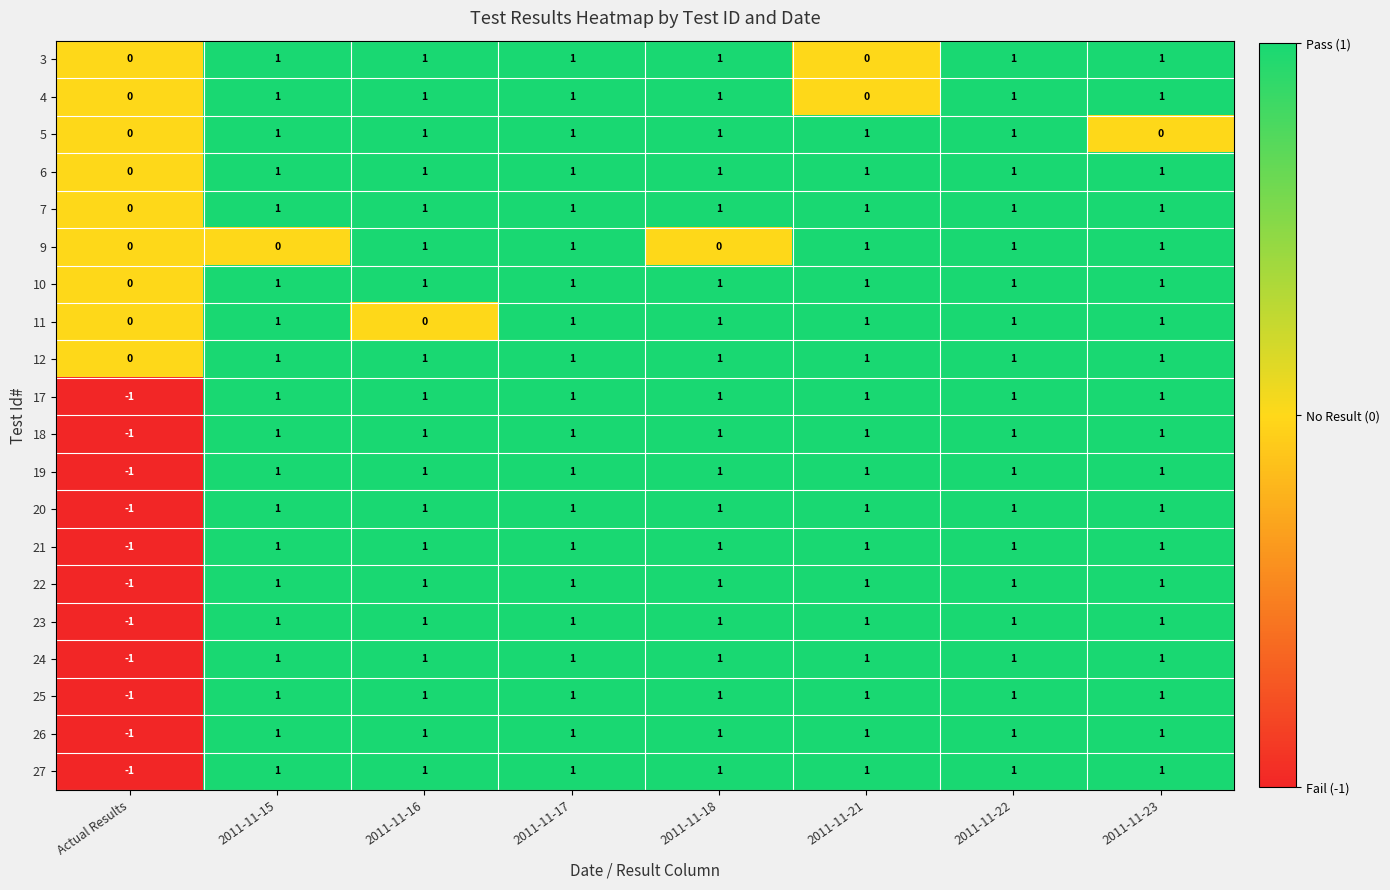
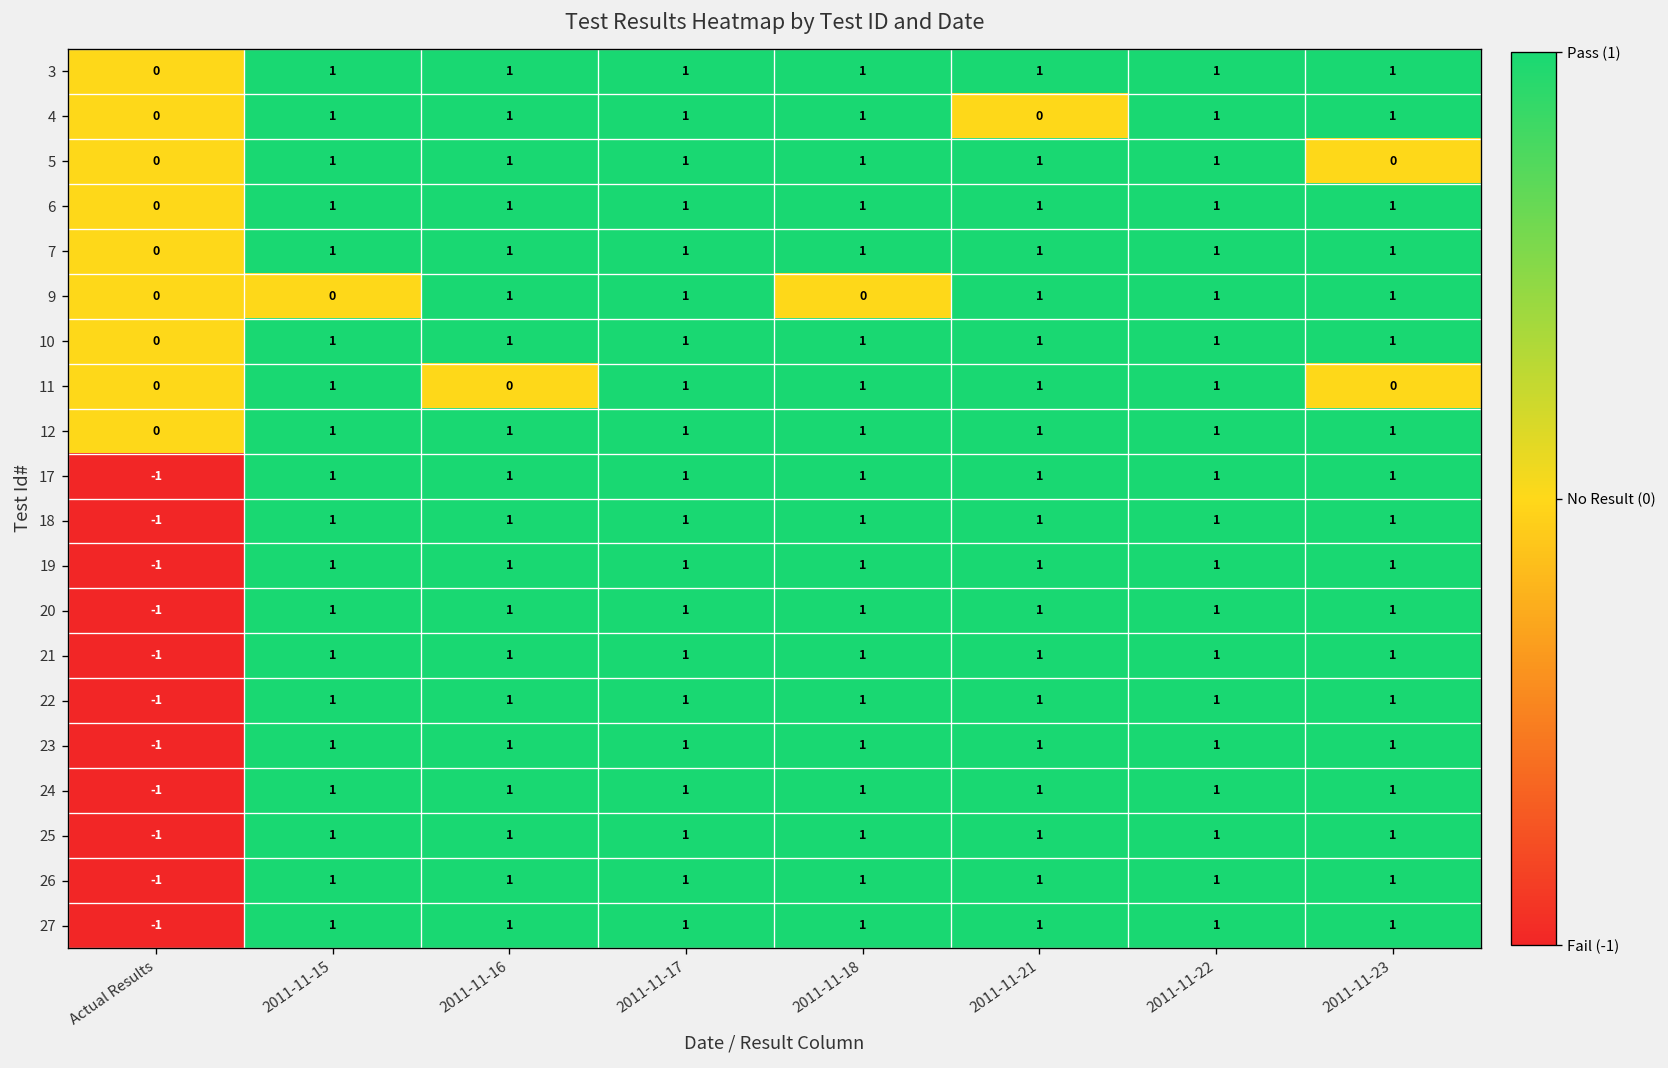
  {
    "3": {
      "Actual Results": 0,
      "2011-11-15": 1,
      "2011-11-16": 1,
      "2011-11-17": 1,
      "2011-11-18": 1,
-     "2011-11-21": 0,
+     "2011-11-21": 1,
      "2011-11-22": 1,
      "2011-11-23": 1
    },
    "4": {
      "Actual Results": 0,
      "2011-11-15": 1,
      "2011-11-16": 1,
      "2011-11-17": 1,
      "2011-11-18": 1,
      "2011-11-21": 0,
      "2011-11-22": 1,
      "2011-11-23": 1
    },
    "5": {
      "Actual Results": 0,
      "2011-11-15": 1,
      "2011-11-16": 1,
      "2011-11-17": 1,
      "2011-11-18": 1,
      "2011-11-21": 1,
      "2011-11-22": 1,
      "2011-11-23": 0
    },
    "6": {
      "Actual Results": 0,
      "2011-11-15": 1,
      "2011-11-16": 1,
      "2011-11-17": 1,
      "2011-11-18": 1,
      "2011-11-21": 1,
      "2011-11-22": 1,
      "2011-11-23": 1
    },
    "7": {
      "Actual Results": 0,
      "2011-11-15": 1,
      "2011-11-16": 1,
      "2011-11-17": 1,
      "2011-11-18": 1,
      "2011-11-21": 1,
      "2011-11-22": 1,
      "2011-11-23": 1
    },
    "9": {
      "Actual Results": 0,
      "2011-11-15": 0,
      "2011-11-16": 1,
      "2011-11-17": 1,
      "2011-11-18": 0,
      "2011-11-21": 1,
      "2011-11-22": 1,
      "2011-11-23": 1
    },
    "10": {
      "Actual Results": 0,
      "2011-11-15": 1,
      "2011-11-16": 1,
      "2011-11-17": 1,
      "2011-11-18": 1,
      "2011-11-21": 1,
      "2011-11-22": 1,
      "2011-11-23": 1
    },
    "11": {
      "Actual Results": 0,
      "2011-11-15": 1,
      "2011-11-16": 0,
      "2011-11-17": 1,
      "2011-11-18": 1,
      "2011-11-21": 1,
      "2011-11-22": 1,
-     "2011-11-23": 1
+     "2011-11-23": 0
    },
    "12": {
      "Actual Results": 0,
      "2011-11-15": 1,
      "2011-11-16": 1,
      "2011-11-17": 1,
      "2011-11-18": 1,
      "2011-11-21": 1,
      "2011-11-22": 1,
      "2011-11-23": 1
    },
    "17": {
      "Actual Results": -1,
      "2011-11-15": 1,
      "2011-11-16": 1,
      "2011-11-17": 1,
      "2011-11-18": 1,
      "2011-11-21": 1,
      "2011-11-22": 1,
      "2011-11-23": 1
    },
    "18": {
      "Actual Results": -1,
      "2011-11-15": 1,
      "2011-11-16": 1,
      "2011-11-17": 1,
      "2011-11-18": 1,
      "2011-11-21": 1,
      "2011-11-22": 1,
      "2011-11-23": 1
    },
    "19": {
      "Actual Results": -1,
      "2011-11-15": 1,
      "2011-11-16": 1,
      "2011-11-17": 1,
      "2011-11-18": 1,
      "2011-11-21": 1,
      "2011-11-22": 1,
      "2011-11-23": 1
    },
    "20": {
      "Actual Results": -1,
      "2011-11-15": 1,
      "2011-11-16": 1,
      "2011-11-17": 1,
      "2011-11-18": 1,
      "2011-11-21": 1,
      "2011-11-22": 1,
      "2011-11-23": 1
    },
    "21": {
      "Actual Results": -1,
      "2011-11-15": 1,
      "2011-11-16": 1,
      "2011-11-17": 1,
      "2011-11-18": 1,
      "2011-11-21": 1,
      "2011-11-22": 1,
      "2011-11-23": 1
    },
    "22": {
      "Actual Results": -1,
      "2011-11-15": 1,
      "2011-11-16": 1,
      "2011-11-17": 1,
      "2011-11-18": 1,
      "2011-11-21": 1,
      "2011-11-22": 1,
      "2011-11-23": 1
    },
    "23": {
      "Actual Results": -1,
      "2011-11-15": 1,
      "2011-11-16": 1,
      "2011-11-17": 1,
      "2011-11-18": 1,
      "2011-11-21": 1,
      "2011-11-22": 1,
      "2011-11-23": 1
    },
    "24": {
      "Actual Results": -1,
      "2011-11-15": 1,
      "2011-11-16": 1,
      "2011-11-17": 1,
      "2011-11-18": 1,
      "2011-11-21": 1,
      "2011-11-22": 1,
      "2011-11-23": 1
    },
    "25": {
      "Actual Results": -1,
      "2011-11-15": 1,
      "2011-11-16": 1,
      "2011-11-17": 1,
      "2011-11-18": 1,
      "2011-11-21": 1,
      "2011-11-22": 1,
      "2011-11-23": 1
    },
    "26": {
      "Actual Results": -1,
      "2011-11-15": 1,
      "2011-11-16": 1,
      "2011-11-17": 1,
      "2011-11-18": 1,
      "2011-11-21": 1,
      "2011-11-22": 1,
      "2011-11-23": 1
    },
    "27": {
      "Actual Results": -1,
      "2011-11-15": 1,
      "2011-11-16": 1,
      "2011-11-17": 1,
      "2011-11-18": 1,
      "2011-11-21": 1,
      "2011-11-22": 1,
      "2011-11-23": 1
    }
  }
